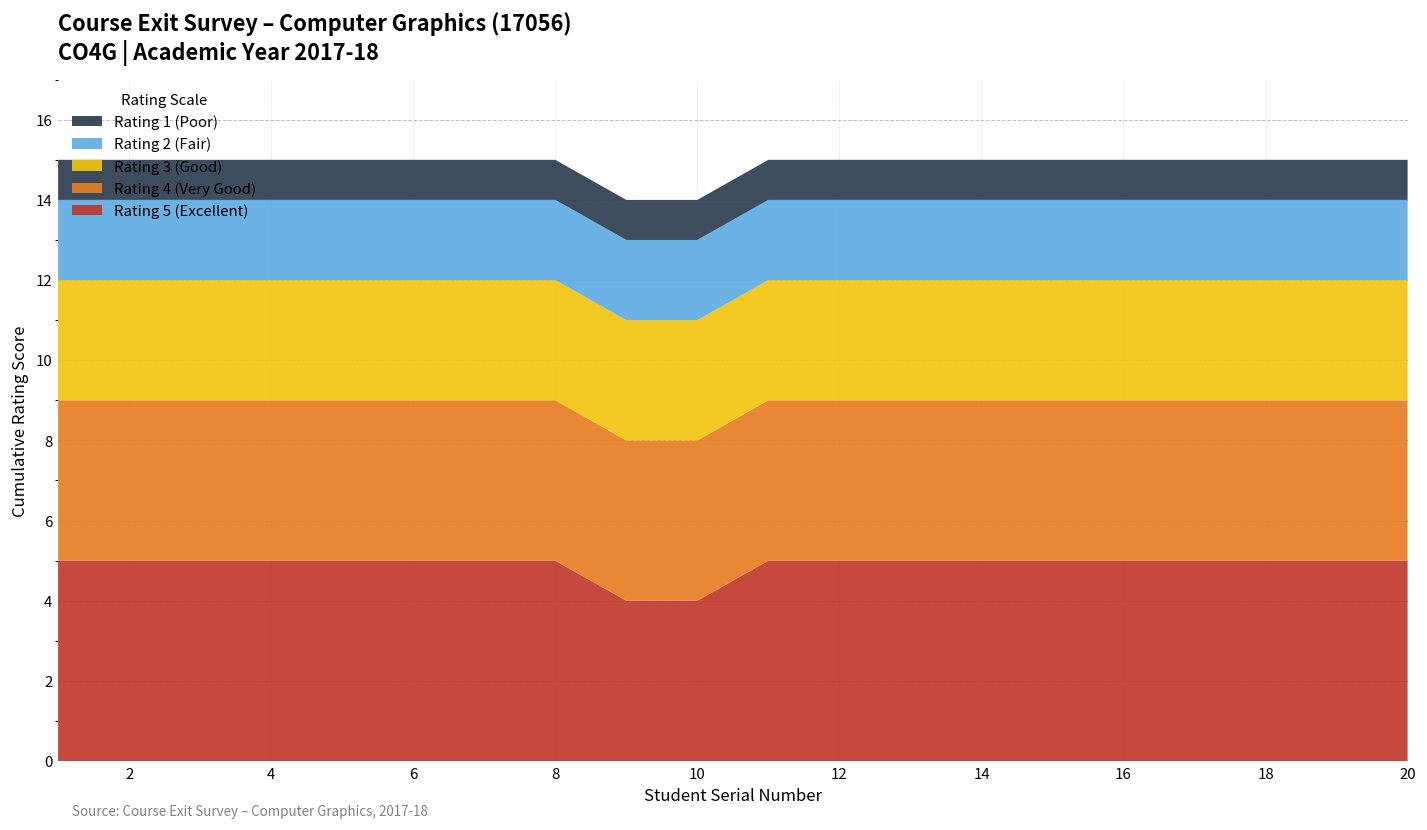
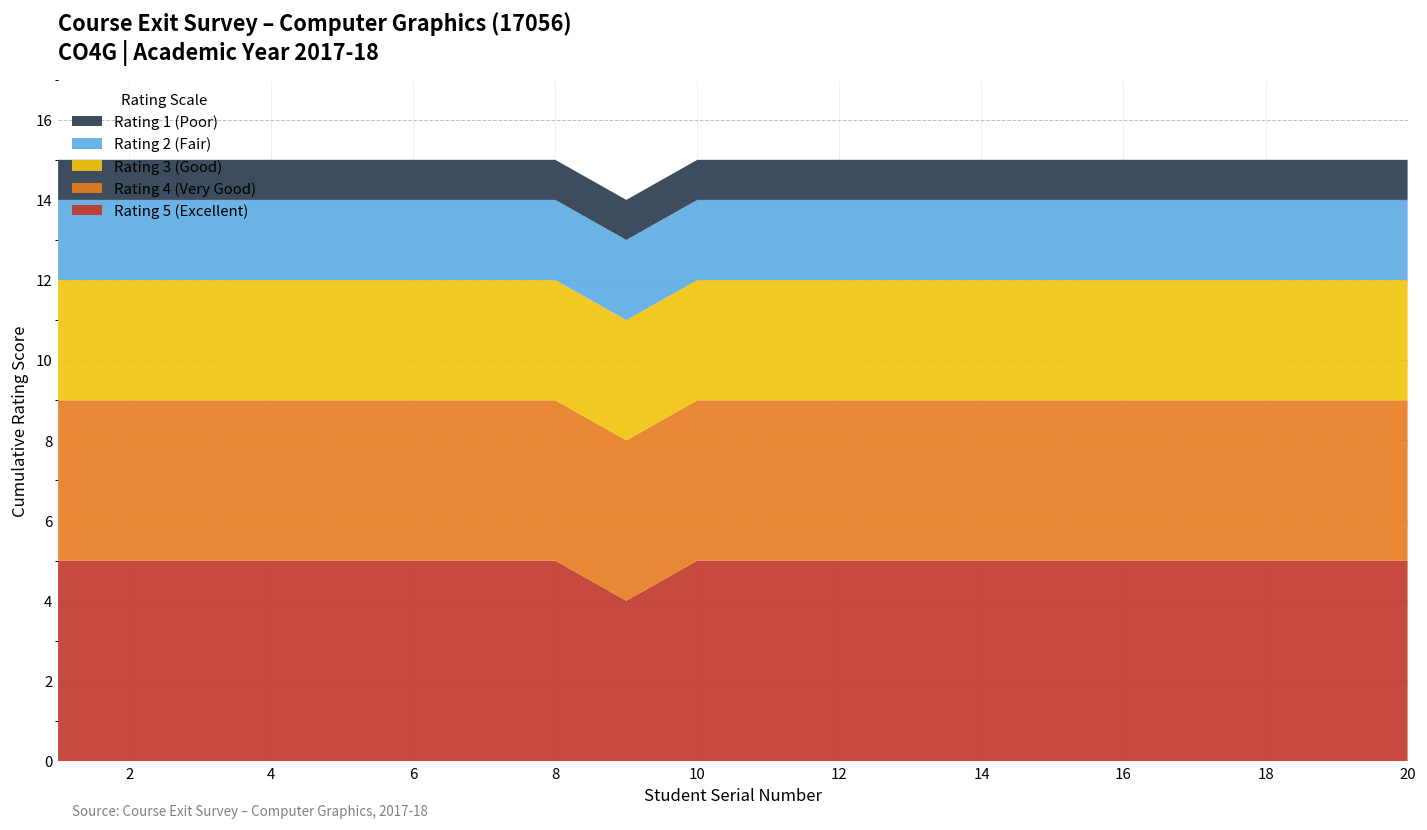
  {
    "Rating 5 (Excellent)": {
      "2": 5,
      "4": 5,
      "6": 5,
      "8": 5,
-     "10": 4,
+     "10": 5,
      "12": 5,
      "14": 5,
      "16": 5,
      "18": 5,
      "20": 5
    }
  }
